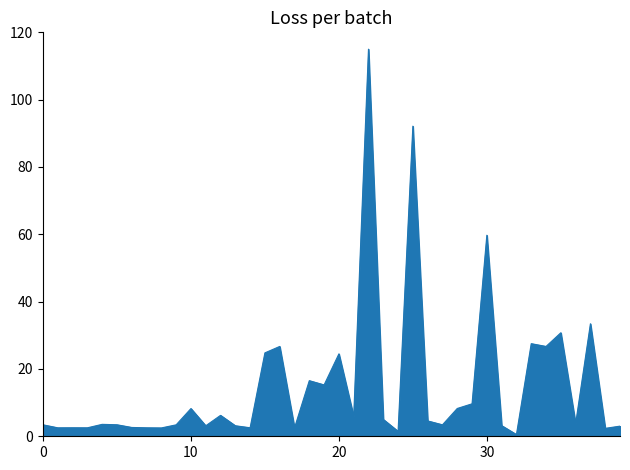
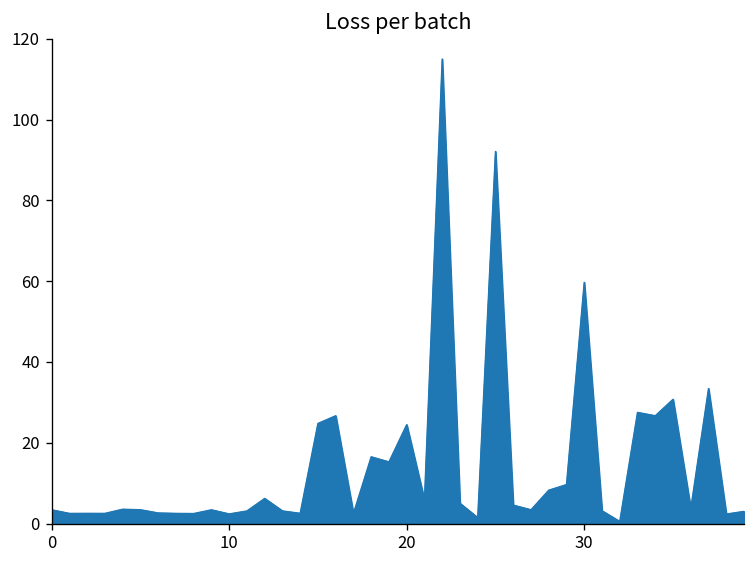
  {
    "0": 3,
-   "10": 8,
+   "10": 2,
    "20": 24,
    "30": 60
  }
